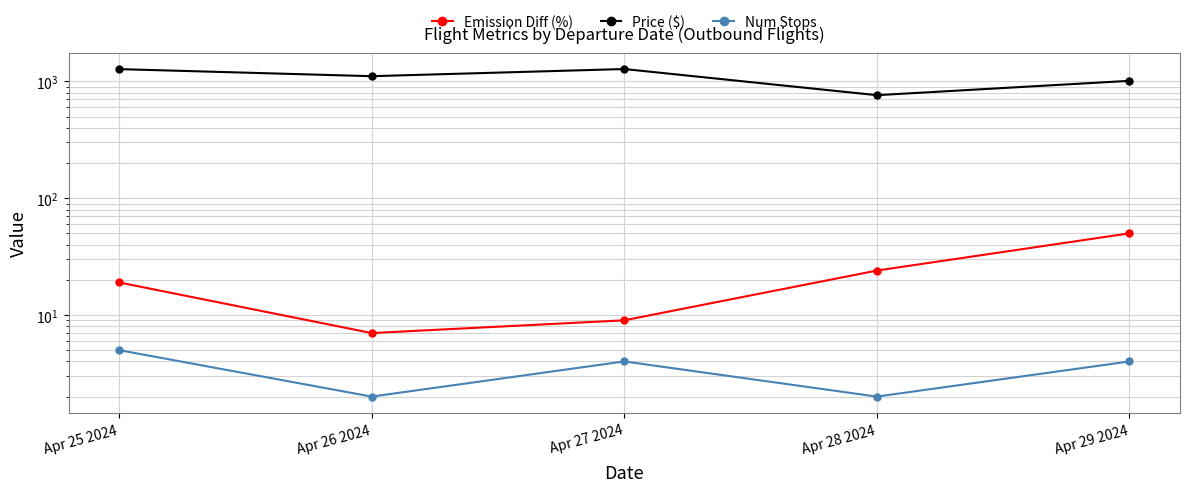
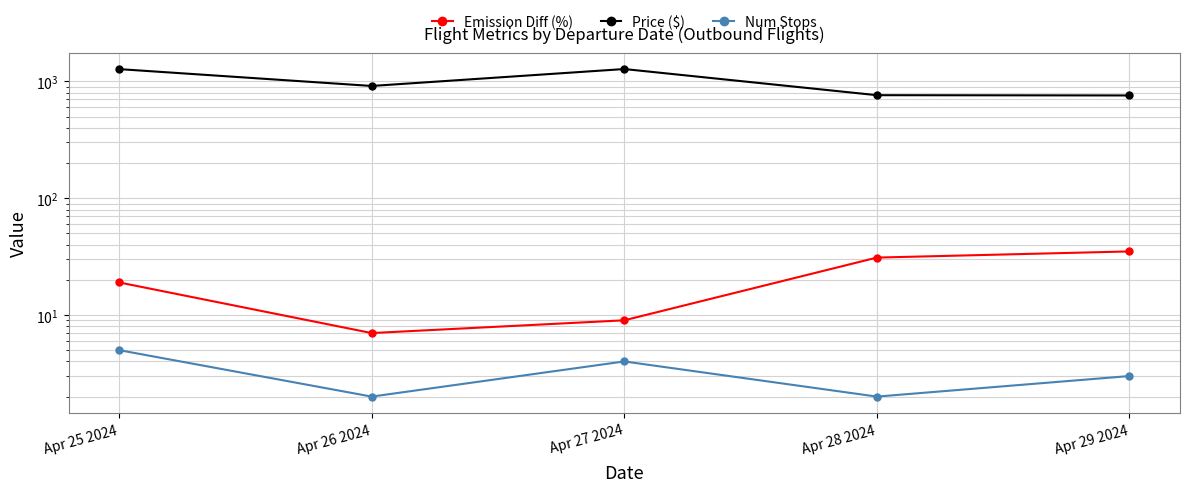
  {
    "Emission Diff (%)": {
      "Apr 25 2024": 19,
      "Apr 26 2024": 7,
      "Apr 27 2024": 9,
-     "Apr 28 2024": 24,
-     "Apr 29 2024": 50
+     "Apr 28 2024": 31,
+     "Apr 29 2024": 35
    },
    "Price ($)": {
      "Apr 25 2024": 1300,
-     "Apr 26 2024": 1100,
+     "Apr 26 2024": 900,
      "Apr 27 2024": 1300,
      "Apr 28 2024": 800,
-     "Apr 29 2024": 1000
+     "Apr 29 2024": 800
    },
    "Num Stops": {
      "Apr 25 2024": 5,
      "Apr 26 2024": 2,
      "Apr 27 2024": 4,
      "Apr 28 2024": 2,
-     "Apr 29 2024": 4
+     "Apr 29 2024": 3
    }
  }
